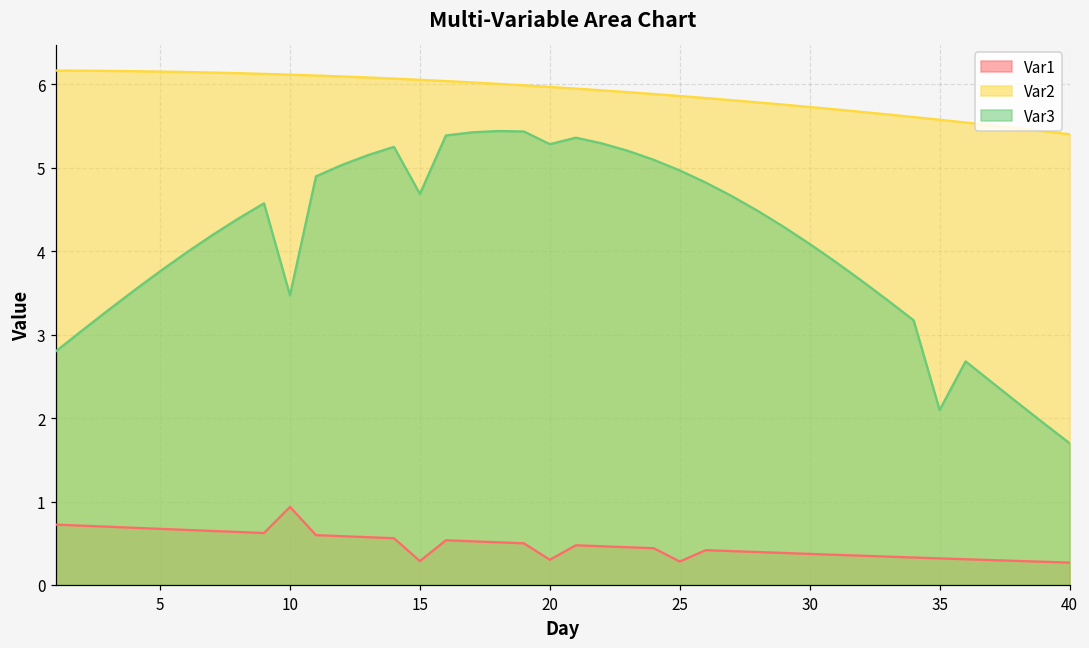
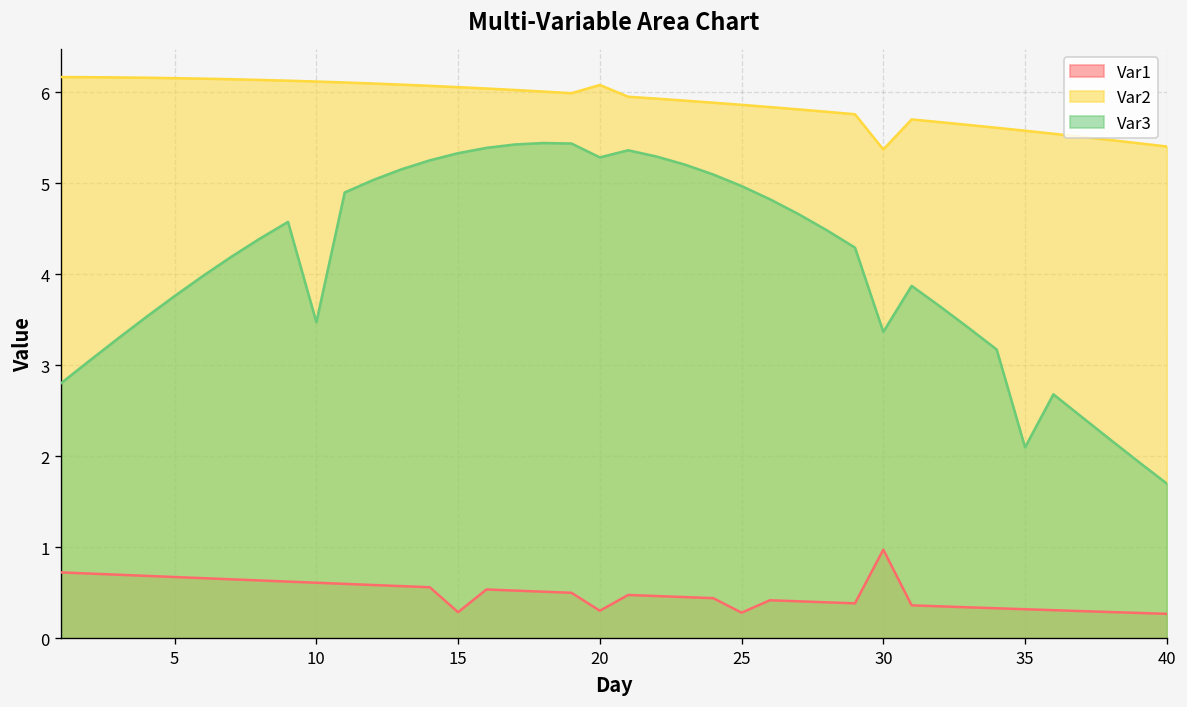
  {
    "Var1": {
      "5": 0.7,
-     "10": 0.9,
+     "10": 0.6,
      "15": 0.3,
      "20": 0.3,
      "25": 0.3,
-     "30": 0.4,
+     "30": 1.0,
      "35": 0.3,
      "40": 0.3
    },
    "Var2": {
      "5": 6.2,
      "10": 6.1,
      "15": 6.1,
-     "20": 6.0,
+     "20": 6.1,
      "25": 5.9,
-     "30": 5.7,
+     "30": 5.4,
      "35": 5.6,
      "40": 5.4
    },
    "Var3": {
      "5": 3.8,
      "10": 3.5,
-     "15": 4.7,
+     "15": 5.3,
      "20": 5.3,
      "25": 5.0,
-     "30": 4.1,
+     "30": 3.4,
      "35": 2.1,
      "40": 1.7
    }
  }
